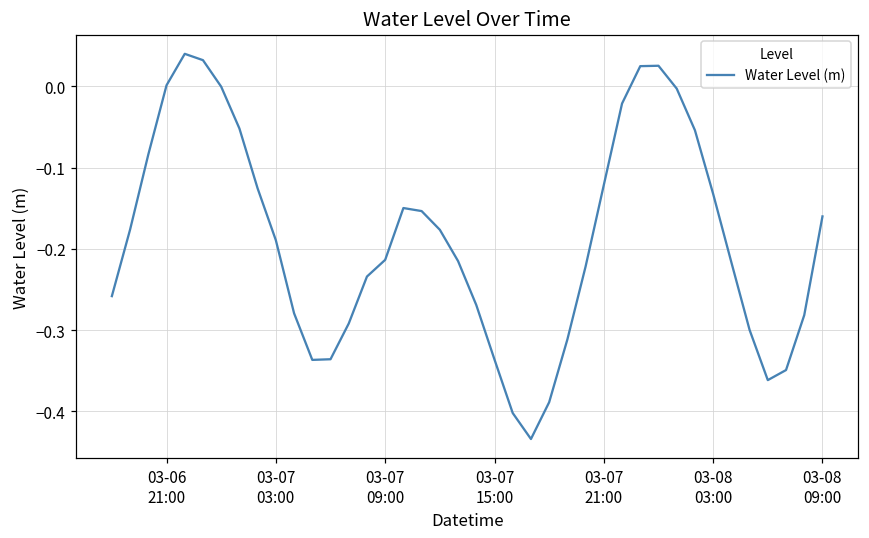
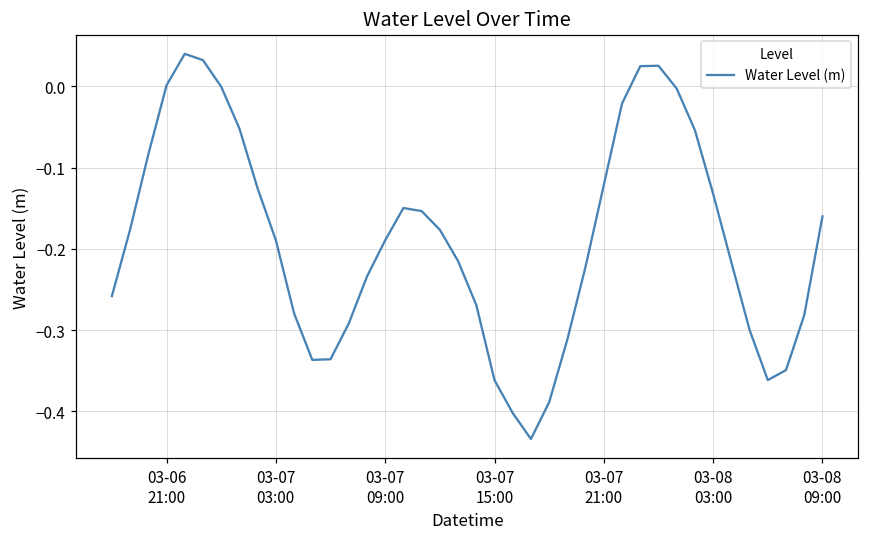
  {
    "03-06 21:00": 0.00,
    "03-07 03:00": -0.19,
-   "03-07 09:00": -0.21,
-   "03-07 15:00": -0.34,
+   "03-07 09:00": -0.19,
+   "03-07 15:00": -0.36,
    "03-07 21:00": -0.12,
    "03-08 03:00": -0.13,
    "03-08 09:00": -0.16
  }
